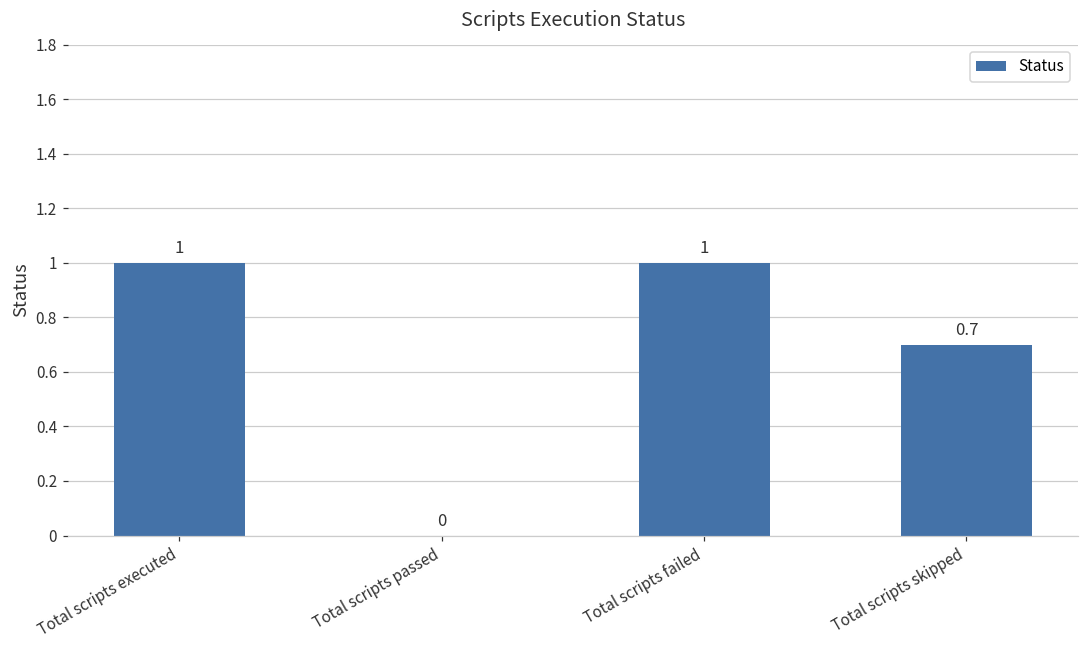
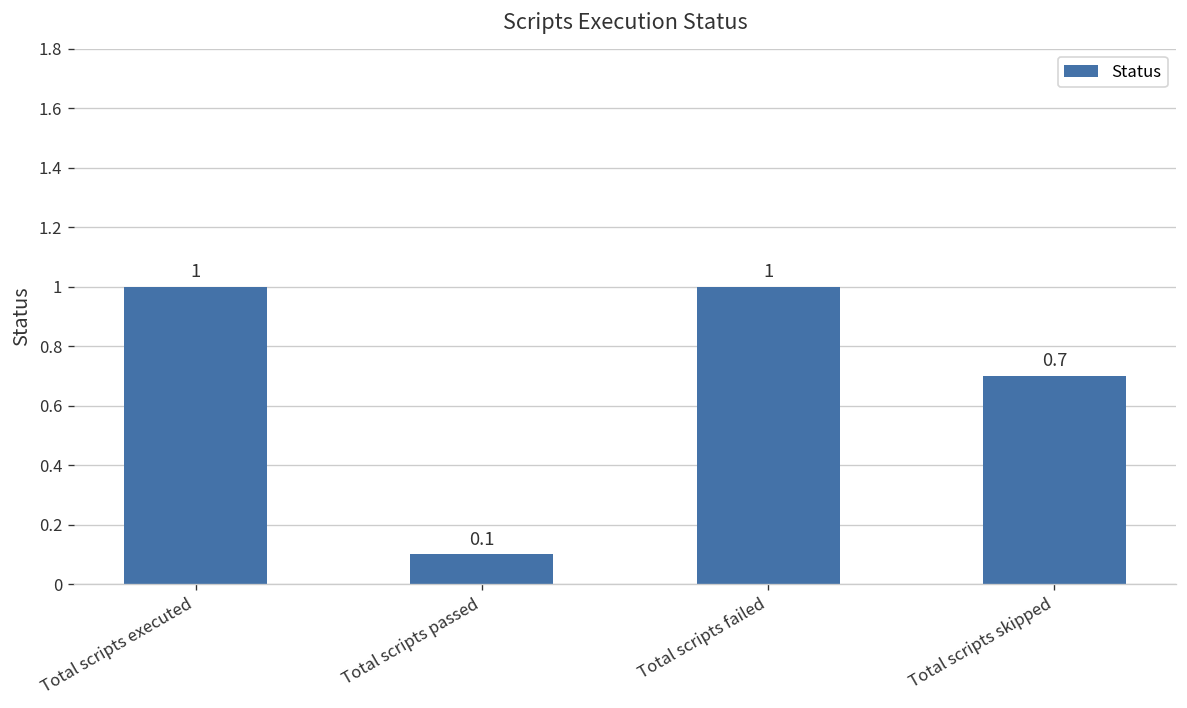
  {
    "Total scripts executed": 1,
-   "Total scripts passed": 0,
+   "Total scripts passed": 0.1,
    "Total scripts failed": 1,
    "Total scripts skipped": 0.7
  }
